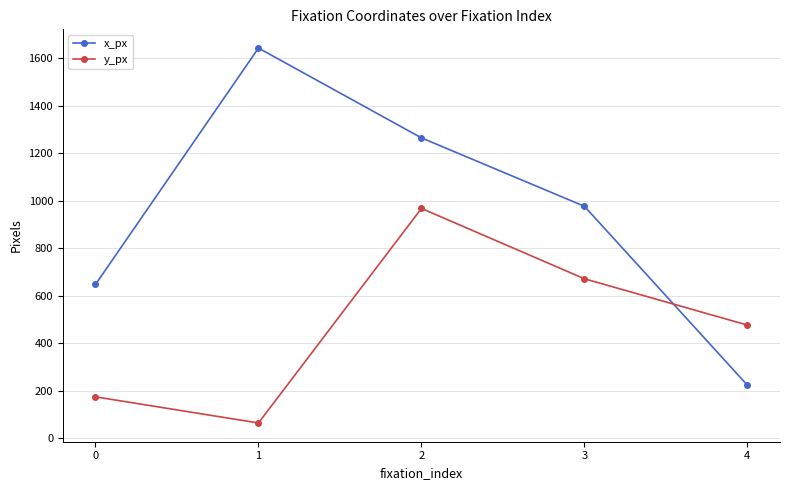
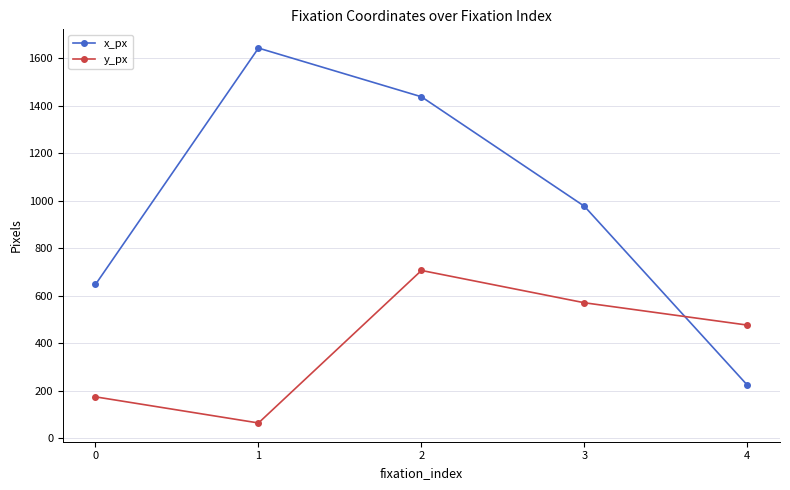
  {
    "x_px": {
      "0": 650,
      "1": 1640,
-     "2": 1260,
+     "2": 1440,
      "3": 980,
      "4": 220
    },
    "y_px": {
      "0": 170,
      "1": 60,
-     "2": 970,
-     "3": 670,
+     "2": 710,
+     "3": 570,
      "4": 480
    }
  }
